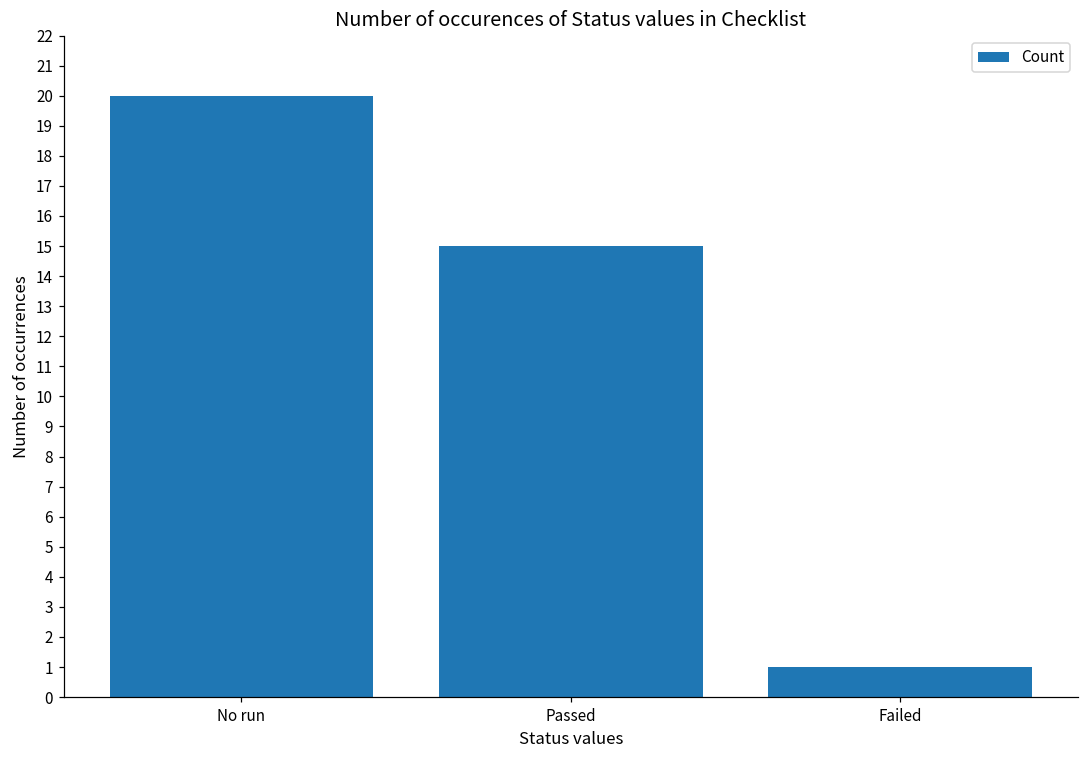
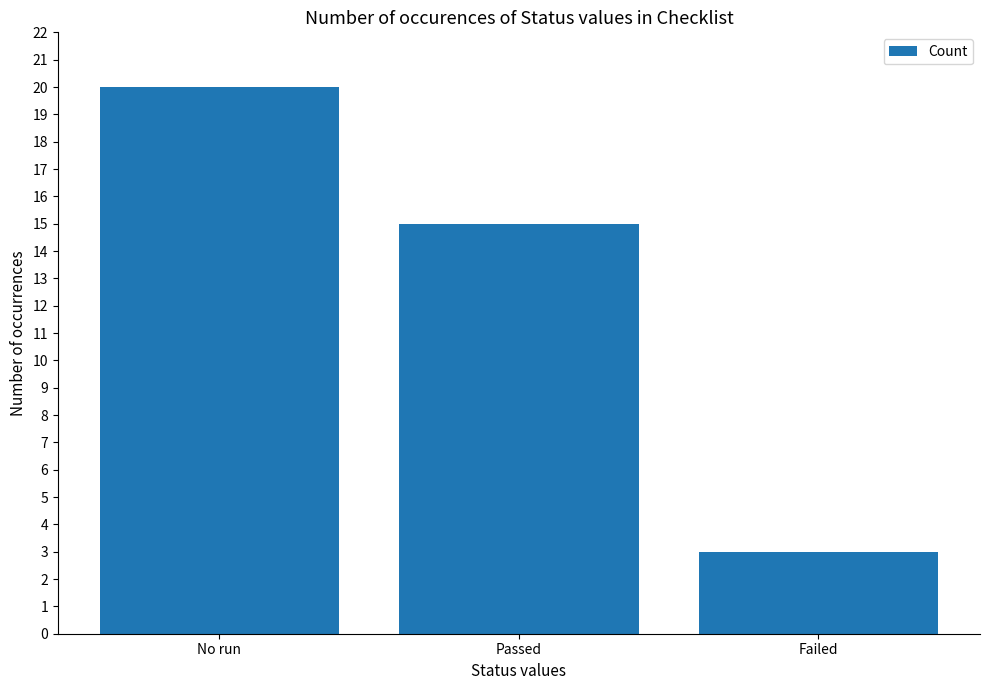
  {
    "No run": 20,
    "Passed": 15,
-   "Failed": 1
+   "Failed": 3
  }
